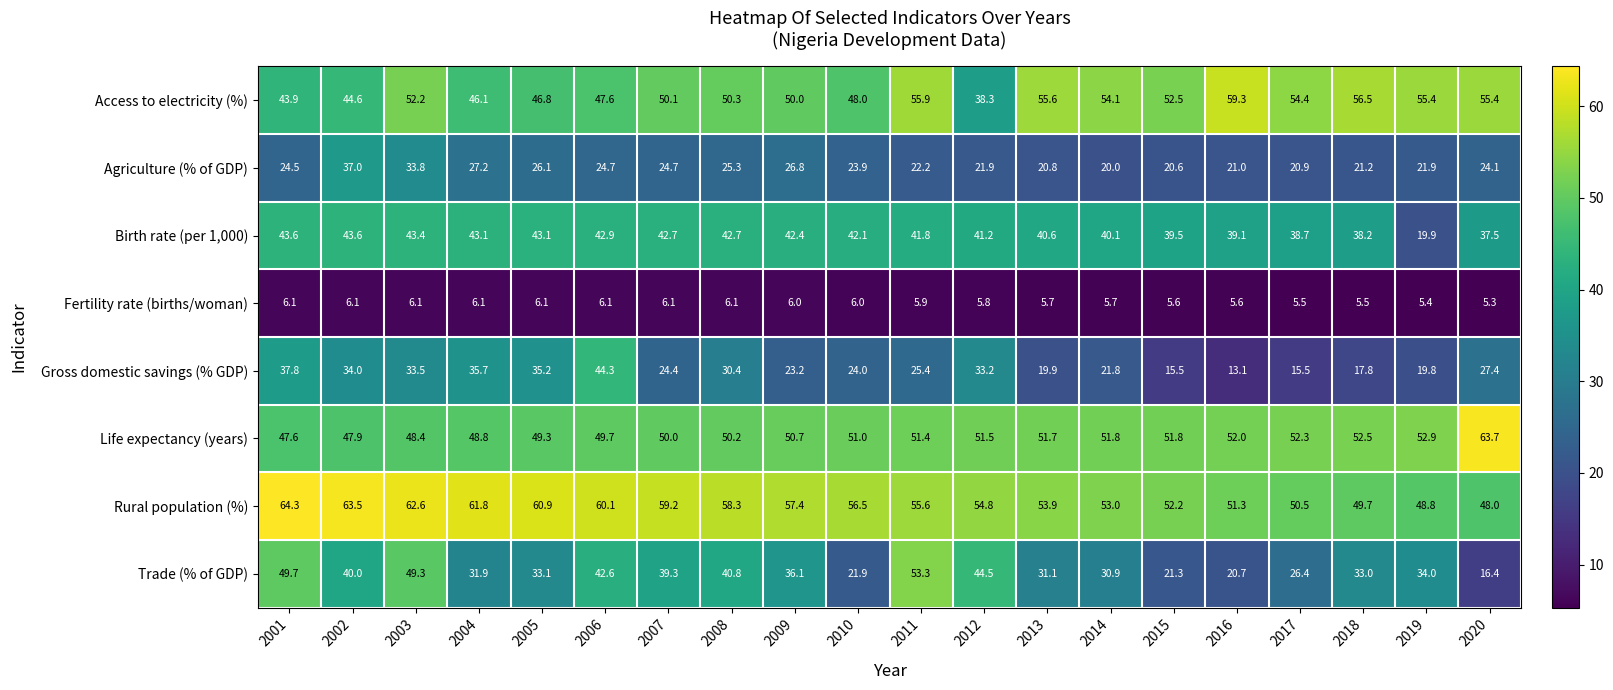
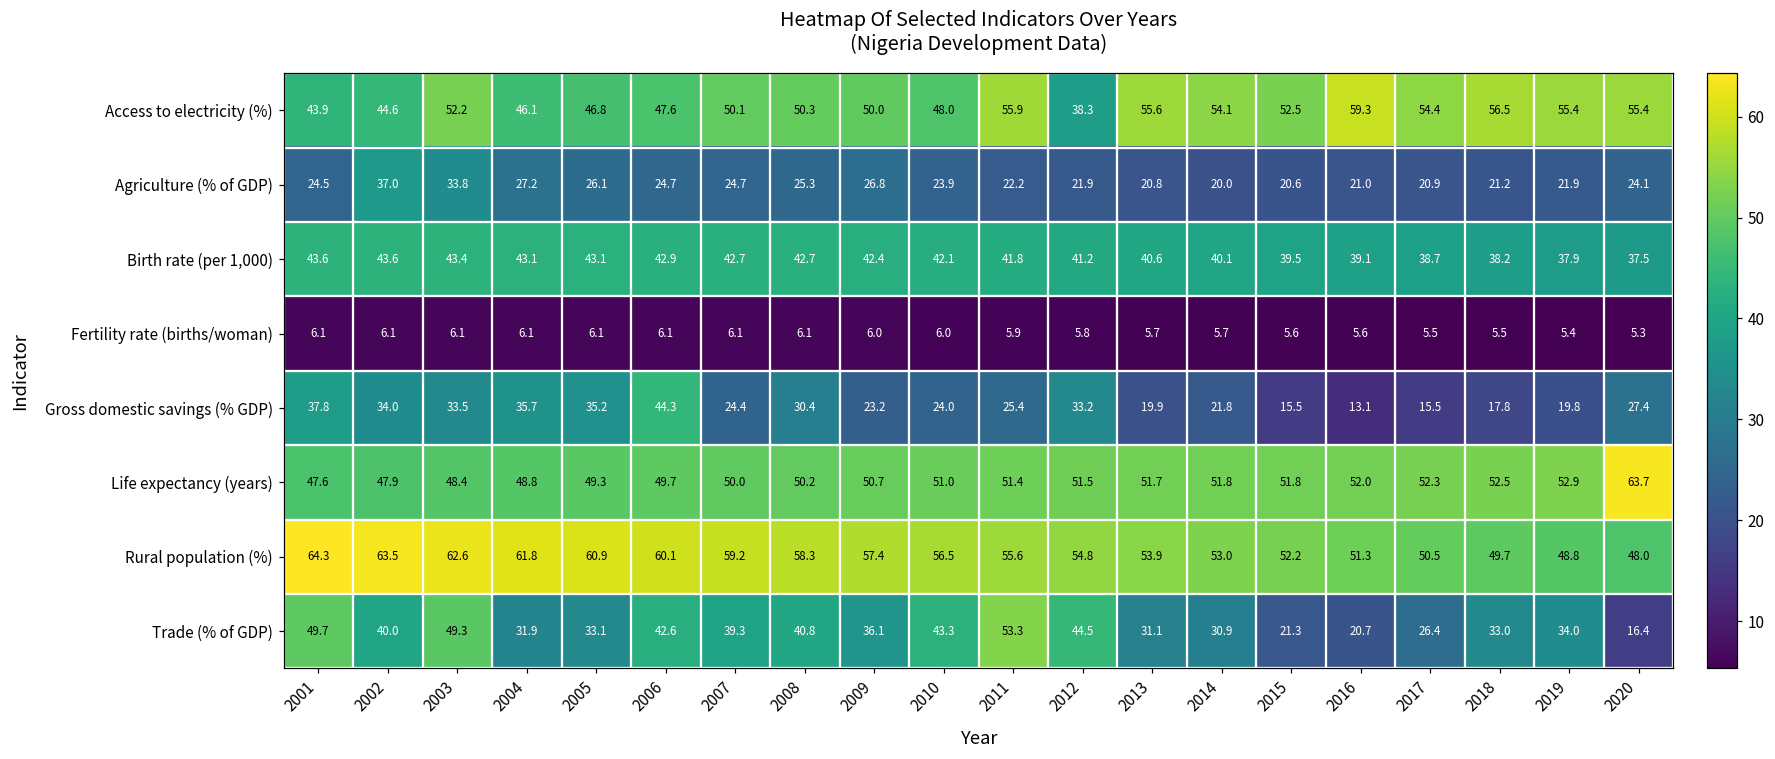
  {
    "Access to electricity (%)": {
      "2001": 43.9,
      "2002": 44.6,
      "2003": 52.2,
      "2004": 46.1,
      "2005": 46.8,
      "2006": 47.6,
      "2007": 50.1,
      "2008": 50.3,
      "2009": 50.0,
      "2010": 48.0,
      "2011": 55.9,
      "2012": 38.3,
      "2013": 55.6,
      "2014": 54.1,
      "2015": 52.5,
      "2016": 59.3,
      "2017": 54.4,
      "2018": 56.5,
      "2019": 55.4,
      "2020": 55.4
    },
    "Agriculture (% of GDP)": {
      "2001": 24.5,
      "2002": 37.0,
      "2003": 33.8,
      "2004": 27.2,
      "2005": 26.1,
      "2006": 24.7,
      "2007": 24.7,
      "2008": 25.3,
      "2009": 26.8,
      "2010": 23.9,
      "2011": 22.2,
      "2012": 21.9,
      "2013": 20.8,
      "2014": 20.0,
      "2015": 20.6,
      "2016": 21.0,
      "2017": 20.9,
      "2018": 21.2,
      "2019": 21.9,
      "2020": 24.1
    },
    "Birth rate (per 1,000)": {
      "2001": 43.6,
      "2002": 43.6,
      "2003": 43.4,
      "2004": 43.1,
      "2005": 43.1,
      "2006": 42.9,
      "2007": 42.7,
      "2008": 42.7,
      "2009": 42.4,
      "2010": 42.1,
      "2011": 41.8,
      "2012": 41.2,
      "2013": 40.6,
      "2014": 40.1,
      "2015": 39.5,
      "2016": 39.1,
      "2017": 38.7,
      "2018": 38.2,
-     "2019": 19.9,
+     "2019": 37.9,
      "2020": 37.5
    },
    "Fertility rate (births/woman)": {
      "2001": 6.1,
      "2002": 6.1,
      "2003": 6.1,
      "2004": 6.1,
      "2005": 6.1,
      "2006": 6.1,
      "2007": 6.1,
      "2008": 6.1,
      "2009": 6.0,
      "2010": 6.0,
      "2011": 5.9,
      "2012": 5.8,
      "2013": 5.7,
      "2014": 5.7,
      "2015": 5.6,
      "2016": 5.6,
      "2017": 5.5,
      "2018": 5.5,
      "2019": 5.4,
      "2020": 5.3
    },
    "Gross domestic savings (% GDP)": {
      "2001": 37.8,
      "2002": 34.0,
      "2003": 33.5,
      "2004": 35.7,
      "2005": 35.2,
      "2006": 44.3,
      "2007": 24.4,
      "2008": 30.4,
      "2009": 23.2,
      "2010": 24.0,
      "2011": 25.4,
      "2012": 33.2,
      "2013": 19.9,
      "2014": 21.8,
      "2015": 15.5,
      "2016": 13.1,
      "2017": 15.5,
      "2018": 17.8,
      "2019": 19.8,
      "2020": 27.4
    },
    "Life expectancy (years)": {
      "2001": 47.6,
      "2002": 47.9,
      "2003": 48.4,
      "2004": 48.8,
      "2005": 49.3,
      "2006": 49.7,
      "2007": 50.0,
      "2008": 50.2,
      "2009": 50.7,
      "2010": 51.0,
      "2011": 51.4,
      "2012": 51.5,
      "2013": 51.7,
      "2014": 51.8,
      "2015": 51.8,
      "2016": 52.0,
      "2017": 52.3,
      "2018": 52.5,
      "2019": 52.9,
      "2020": 63.7
    },
    "Rural population (%)": {
      "2001": 64.3,
      "2002": 63.5,
      "2003": 62.6,
      "2004": 61.8,
      "2005": 60.9,
      "2006": 60.1,
      "2007": 59.2,
      "2008": 58.3,
      "2009": 57.4,
      "2010": 56.5,
      "2011": 55.6,
      "2012": 54.8,
      "2013": 53.9,
      "2014": 53.0,
      "2015": 52.2,
      "2016": 51.3,
      "2017": 50.5,
      "2018": 49.7,
      "2019": 48.8,
      "2020": 48.0
    },
    "Trade (% of GDP)": {
      "2001": 49.7,
      "2002": 40.0,
      "2003": 49.3,
      "2004": 31.9,
      "2005": 33.1,
      "2006": 42.6,
      "2007": 39.3,
      "2008": 40.8,
      "2009": 36.1,
-     "2010": 21.9,
+     "2010": 43.3,
      "2011": 53.3,
      "2012": 44.5,
      "2013": 31.1,
      "2014": 30.9,
      "2015": 21.3,
      "2016": 20.7,
      "2017": 26.4,
      "2018": 33.0,
      "2019": 34.0,
      "2020": 16.4
    }
  }
